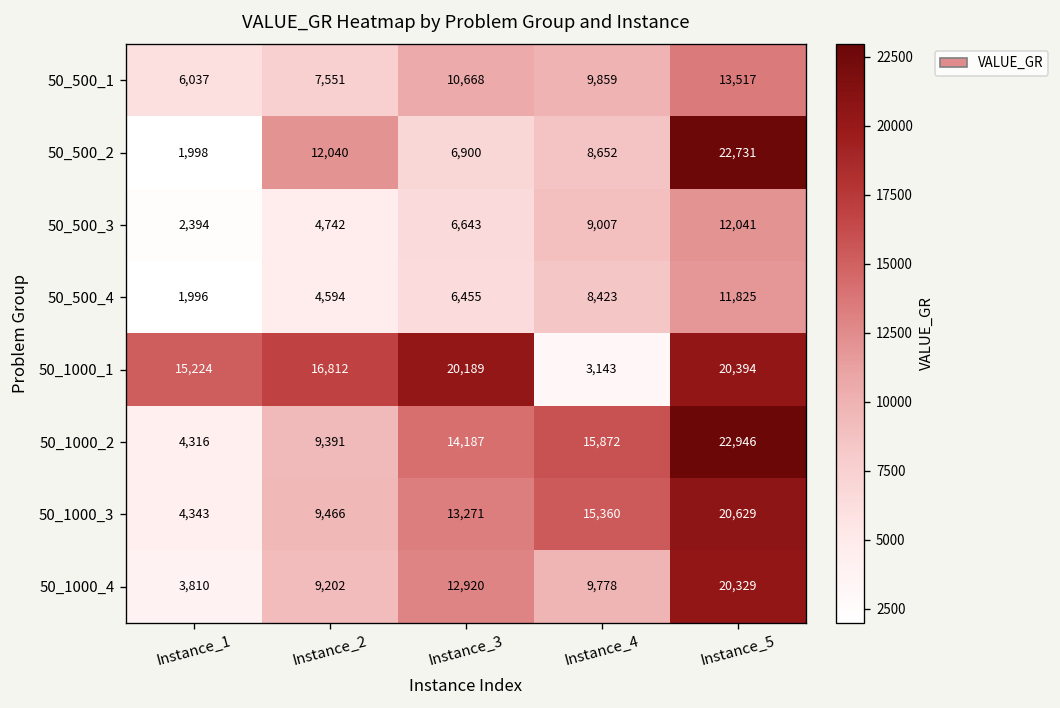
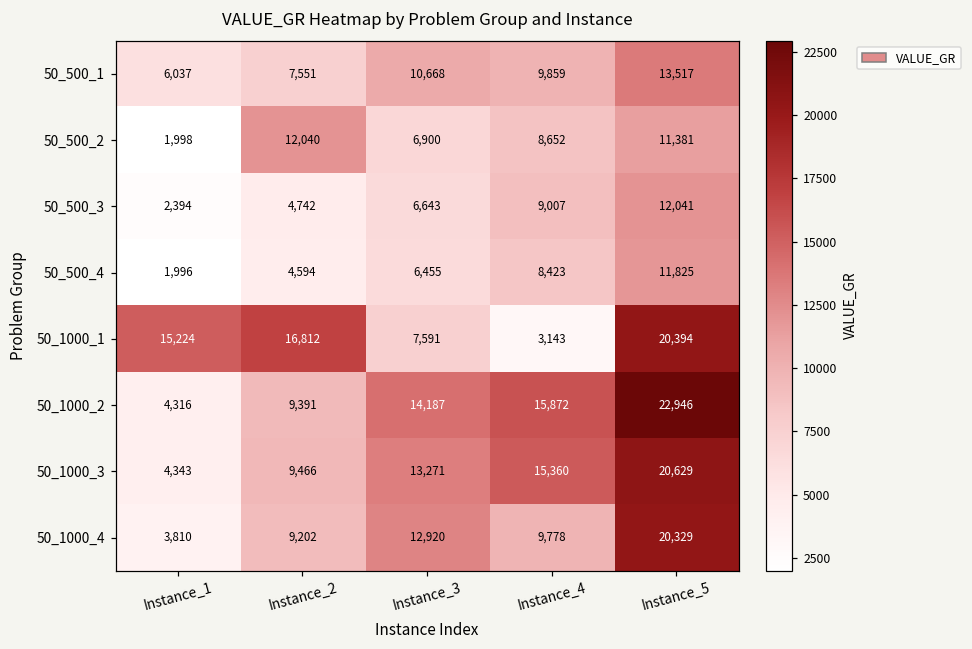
  {
    "50_500_1": {
      "Instance_1": "6,037",
      "Instance_2": "7,551",
      "Instance_3": "10,668",
      "Instance_4": "9,859",
      "Instance_5": "13,517"
    },
    "50_500_2": {
      "Instance_1": "1,998",
      "Instance_2": "12,040",
      "Instance_3": "6,900",
      "Instance_4": "8,652",
-     "Instance_5": "22,731"
+     "Instance_5": "11,381"
    },
    "50_500_3": {
      "Instance_1": "2,394",
      "Instance_2": "4,742",
      "Instance_3": "6,643",
      "Instance_4": "9,007",
      "Instance_5": "12,041"
    },
    "50_500_4": {
      "Instance_1": "1,996",
      "Instance_2": "4,594",
      "Instance_3": "6,455",
      "Instance_4": "8,423",
      "Instance_5": "11,825"
    },
    "50_1000_1": {
      "Instance_1": "15,224",
      "Instance_2": "16,812",
-     "Instance_3": "20,189",
+     "Instance_3": "7,591",
      "Instance_4": "3,143",
      "Instance_5": "20,394"
    },
    "50_1000_2": {
      "Instance_1": "4,316",
      "Instance_2": "9,391",
      "Instance_3": "14,187",
      "Instance_4": "15,872",
      "Instance_5": "22,946"
    },
    "50_1000_3": {
      "Instance_1": "4,343",
      "Instance_2": "9,466",
      "Instance_3": "13,271",
      "Instance_4": "15,360",
      "Instance_5": "20,629"
    },
    "50_1000_4": {
      "Instance_1": "3,810",
      "Instance_2": "9,202",
      "Instance_3": "12,920",
      "Instance_4": "9,778",
      "Instance_5": "20,329"
    }
  }
